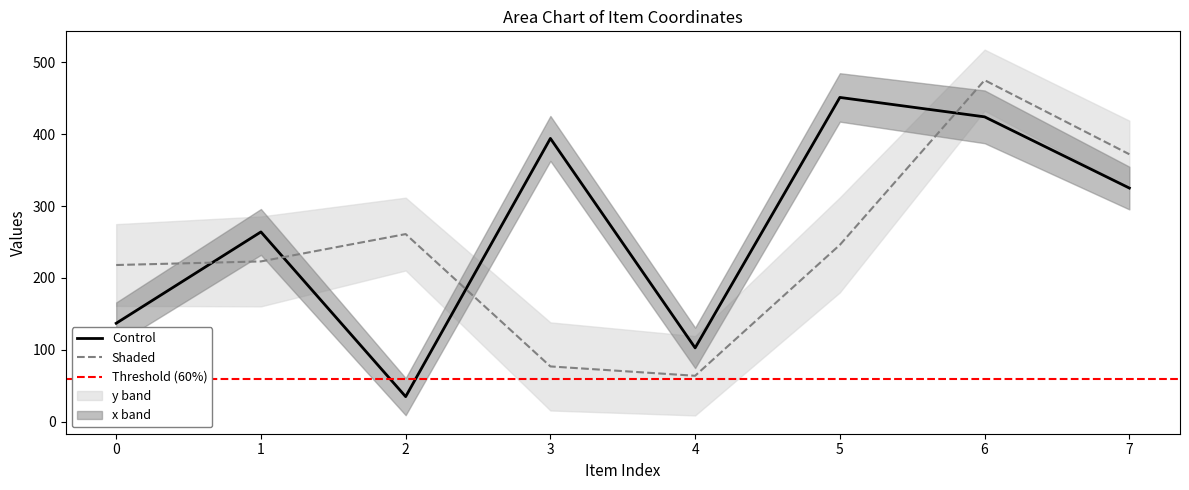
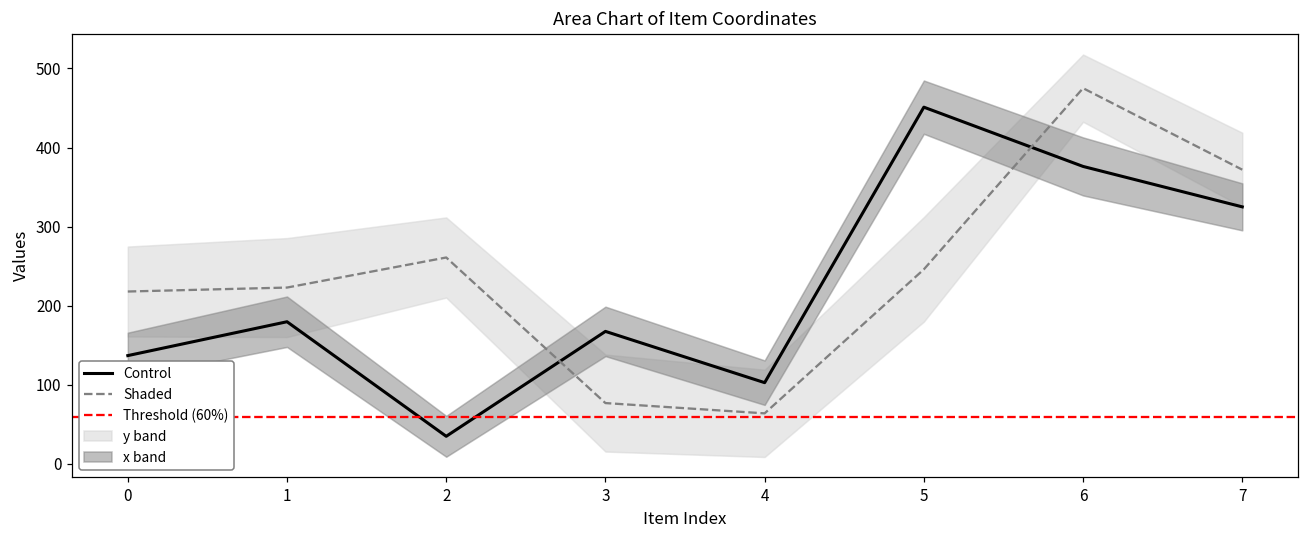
  {
    "Control": {
      "0": 140,
-     "1": 260,
+     "1": 180,
      "2": 40,
-     "3": 390,
+     "3": 170,
      "4": 100,
      "5": 450,
-     "6": 420,
+     "6": 380,
      "7": 330
    }
  }
